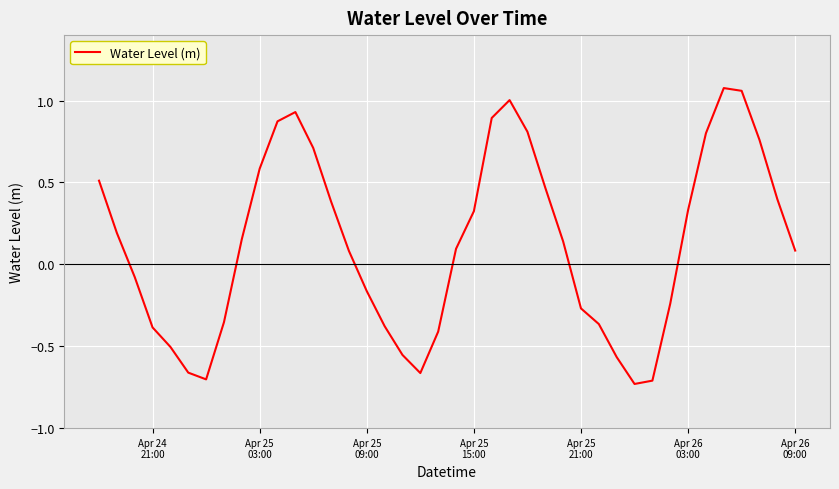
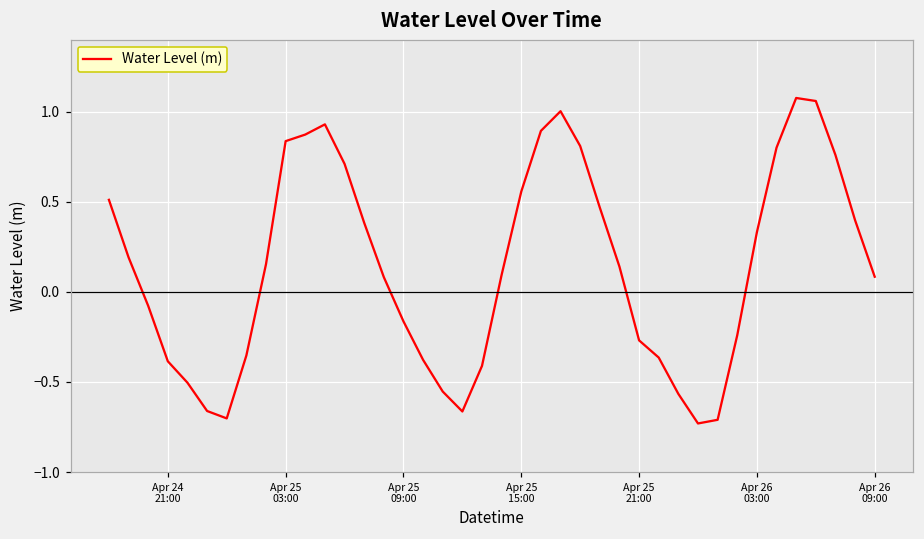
  {
    "Apr 24 21:00": -0.39,
-   "Apr 25 03:00": 0.58,
+   "Apr 25 03:00": 0.84,
    "Apr 25 09:00": -0.16,
-   "Apr 25 15:00": 0.32,
+   "Apr 25 15:00": 0.56,
    "Apr 25 21:00": -0.27,
    "Apr 26 03:00": 0.33,
    "Apr 26 09:00": 0.08
  }
